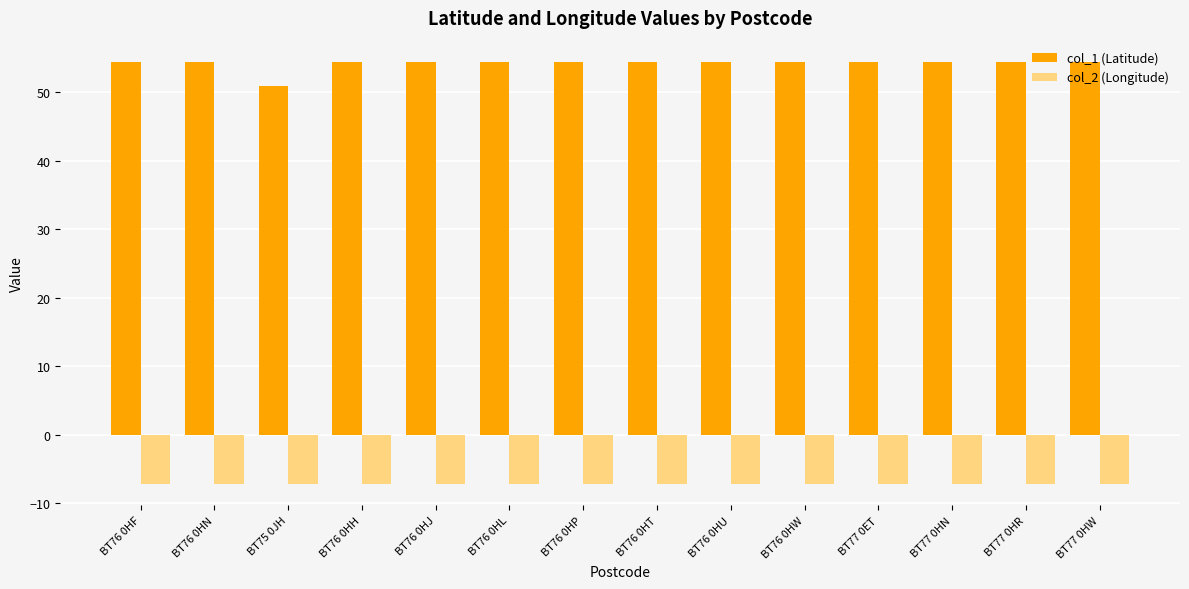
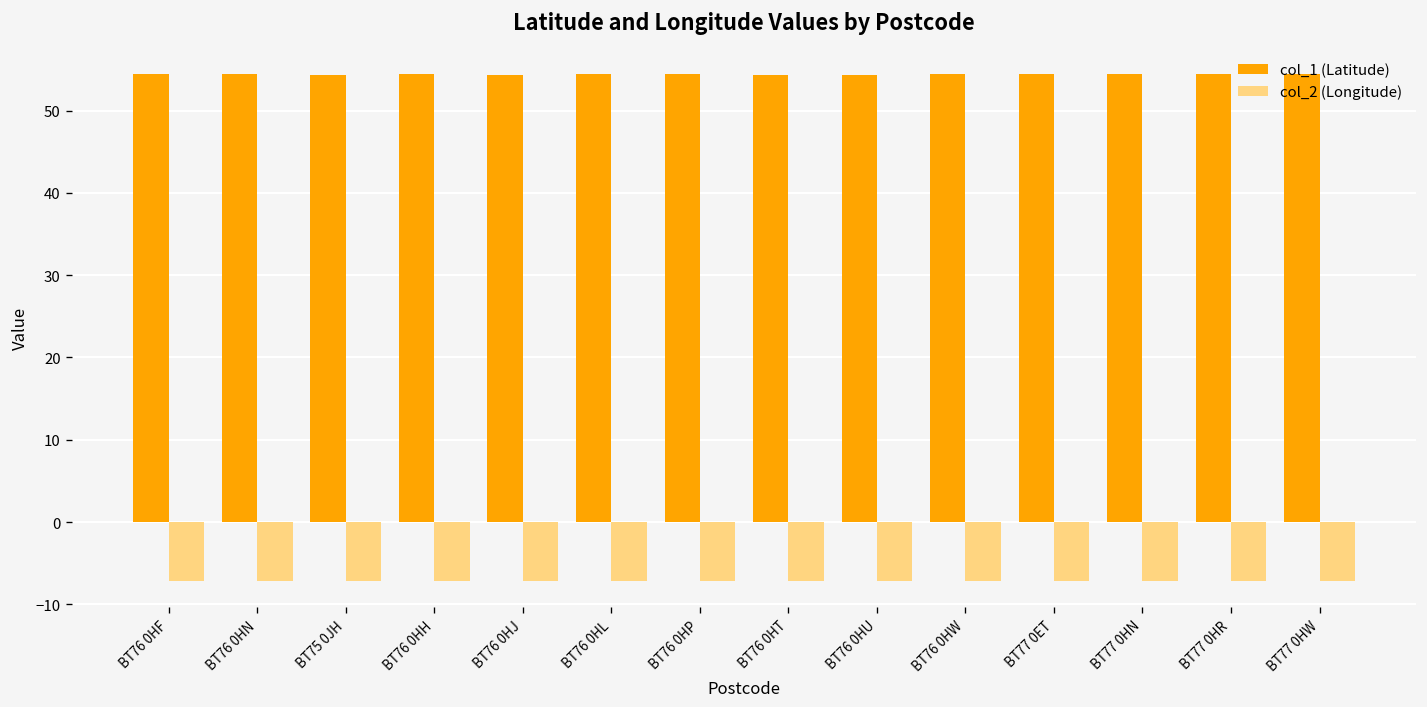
  {
    "col_1 (Latitude)": {
      "BT76 0HF": 54,
      "BT76 0HN": 54,
-     "BT75 0JH": 51,
+     "BT75 0JH": 54,
      "BT76 0HH": 54,
      "BT76 0HJ": 54,
      "BT76 0HL": 54,
      "BT76 0HP": 54,
      "BT76 0HT": 54,
      "BT76 0HU": 54,
      "BT76 0HW": 54,
      "BT77 0ET": 54,
      "BT77 0HN": 54,
      "BT77 0HR": 54,
      "BT77 0HW": 54
    },
    "col_2 (Longitude)": {
      "BT76 0HF": -7,
      "BT76 0HN": -7,
      "BT75 0JH": -7,
      "BT76 0HH": -7,
      "BT76 0HJ": -7,
      "BT76 0HL": -7,
      "BT76 0HP": -7,
      "BT76 0HT": -7,
      "BT76 0HU": -7,
      "BT76 0HW": -7,
      "BT77 0ET": -7,
      "BT77 0HN": -7,
      "BT77 0HR": -7,
      "BT77 0HW": -7
    }
  }
